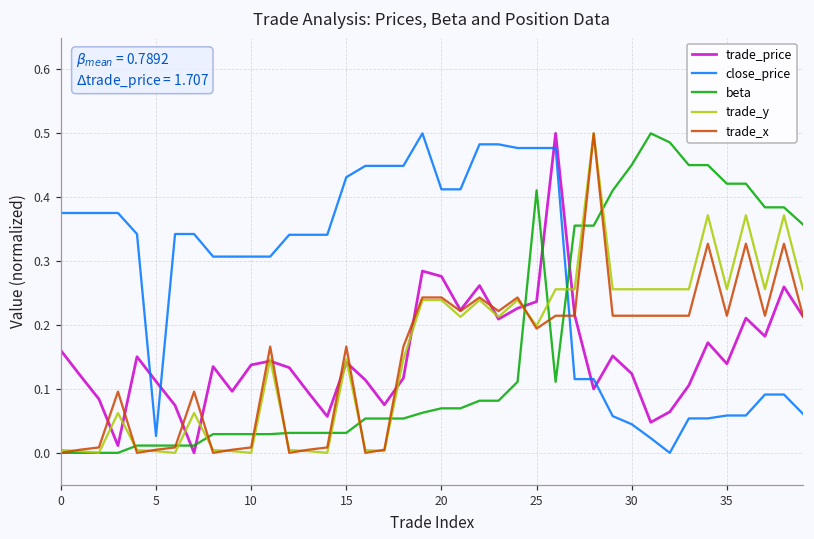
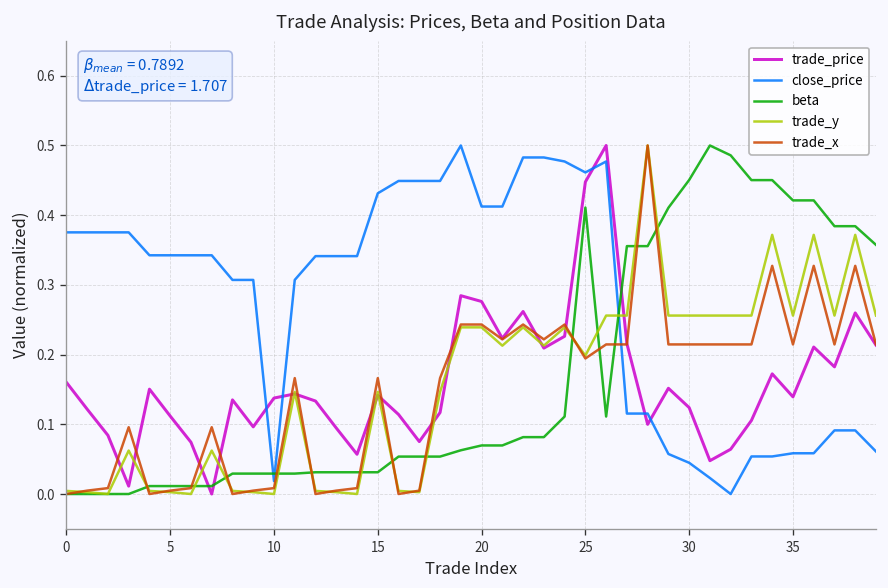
  {
    "trade_price": {
      "0": 0.16,
      "5": 0.11,
      "10": 0.14,
      "15": 0.14,
      "20": 0.28,
-     "25": 0.24,
+     "25": 0.45,
      "30": 0.12,
      "35": 0.14
    },
    "close_price": {
      "0": 0.38,
-     "5": 0.03,
-     "10": 0.31,
+     "5": 0.34,
+     "10": 0.02,
      "15": 0.43,
      "20": 0.41,
-     "25": 0.48,
+     "25": 0.46,
      "30": 0.04,
      "35": 0.06
    },
    "beta": {
      "5": 0.01,
      "10": 0.03,
      "15": 0.03,
      "20": 0.07,
      "25": 0.41,
      "30": 0.45,
      "35": 0.42
    },
    "trade_y": {
      "0": 0.00,
      "10": 0.00,
      "15": 0.15,
      "30": 0.26,
      "35": 0.26
    },
    "trade_x": {
      "10": 0.01,
      "15": 0.17,
      "30": 0.21,
      "35": 0.21
    }
  }
